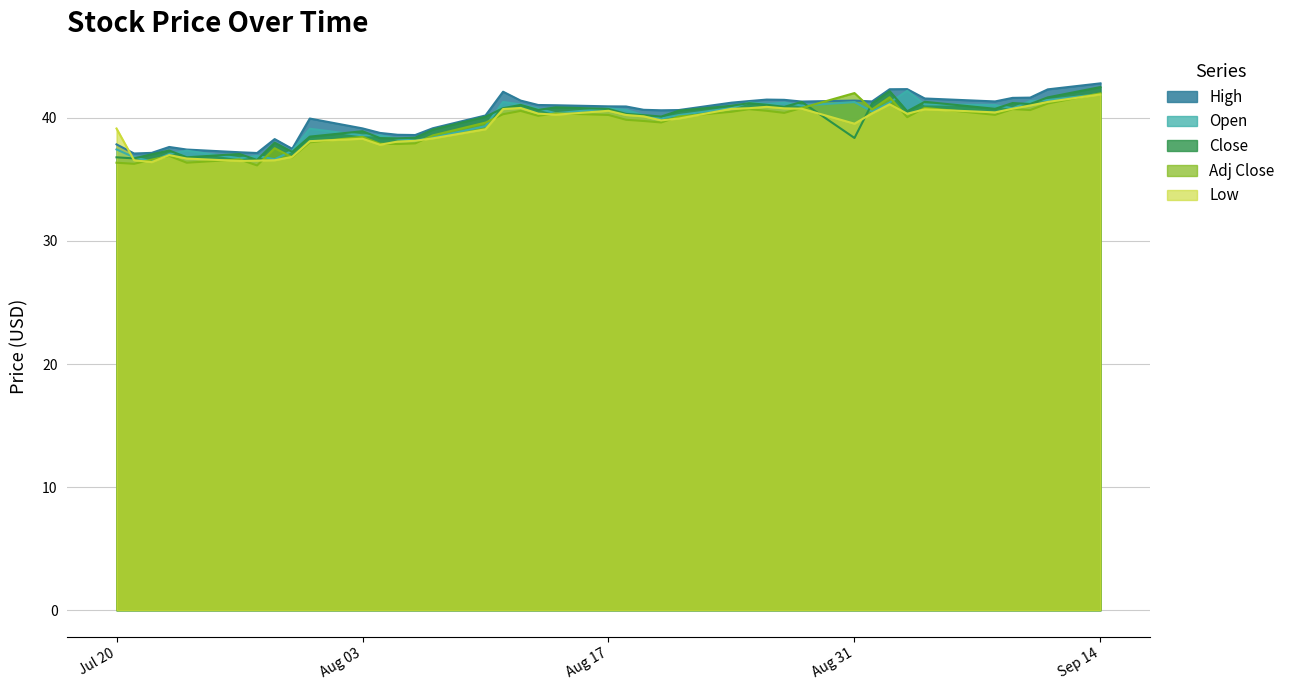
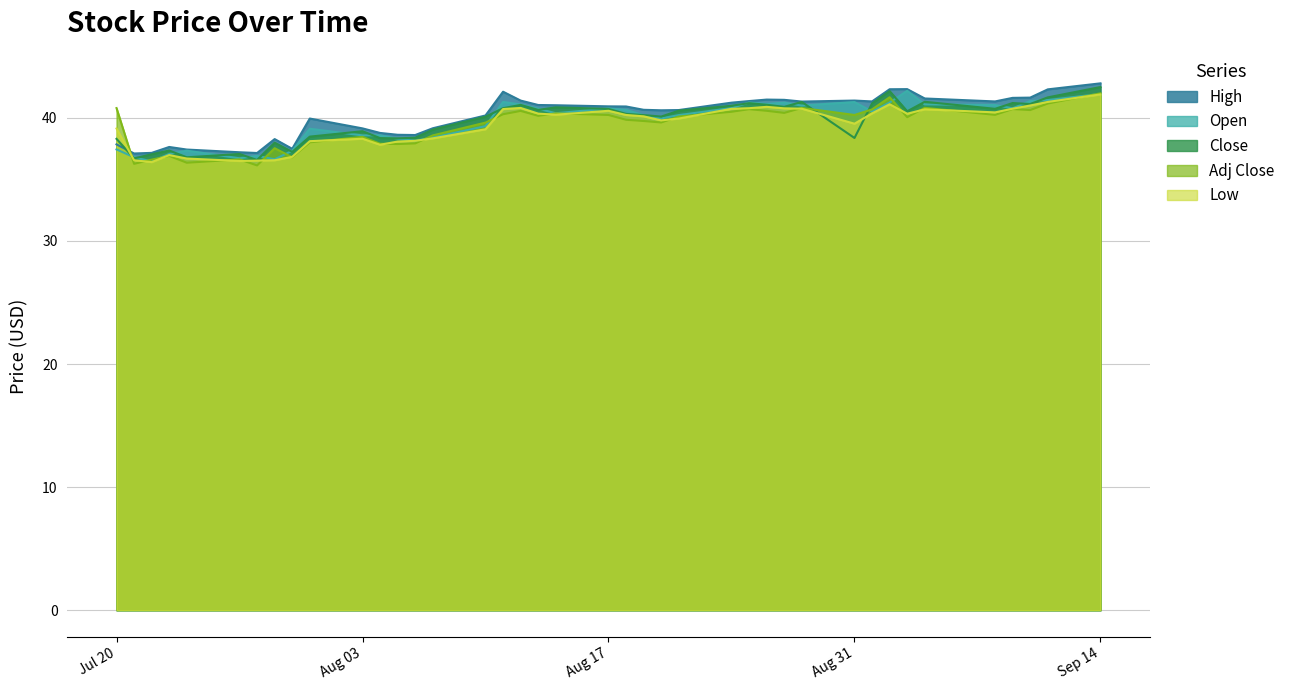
  {
    "Close": {
-     "Jul 20": 36.8,
+     "Jul 20": 38.3,
      "Aug 03": 38.9,
      "Aug 31": 38.4,
      "Sep 14": 42.5
    },
    "Adj Close": {
-     "Jul 20": 36.4,
+     "Jul 20": 40.8,
      "Aug 17": 40.2,
-     "Aug 31": 42.0
+     "Aug 31": 40.2
    },
    "Low": {
      "Jul 20": 39.1,
      "Aug 31": 39.5
    }
  }
